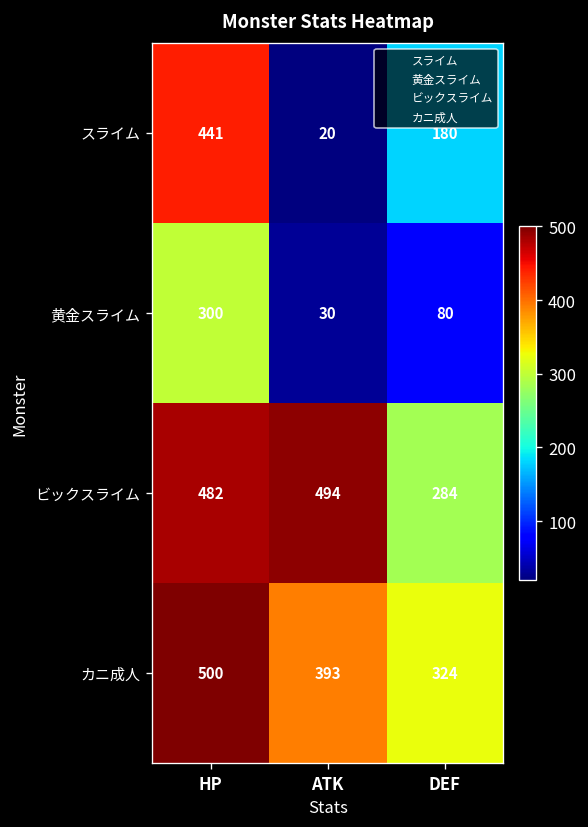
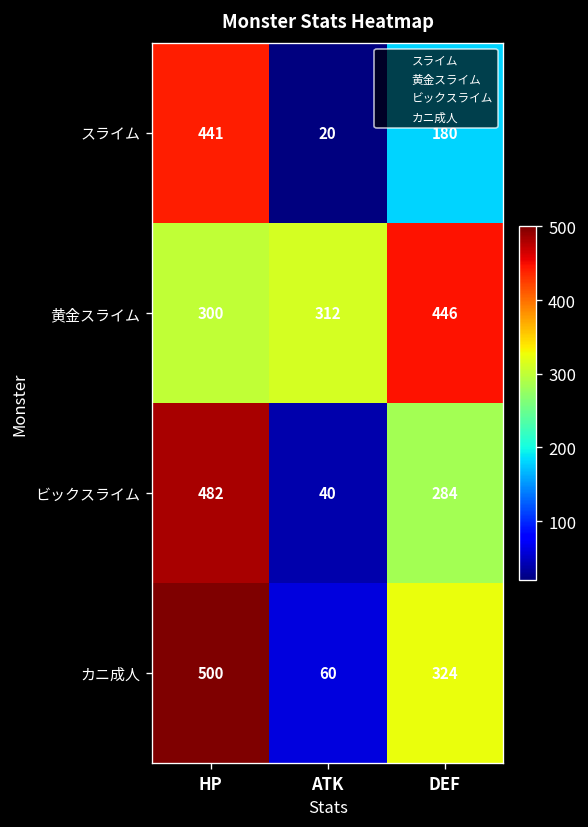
  {
    "スライム": {
      "HP": 441,
      "ATK": 20,
      "DEF": 180
    },
    "黄金スライム": {
      "HP": 300,
-     "ATK": 30,
-     "DEF": 80
+     "ATK": 312,
+     "DEF": 446
    },
    "ビックスライム": {
      "HP": 482,
-     "ATK": 494,
+     "ATK": 40,
      "DEF": 284
    },
    "カニ成人": {
      "HP": 500,
-     "ATK": 393,
+     "ATK": 60,
      "DEF": 324
    }
  }
